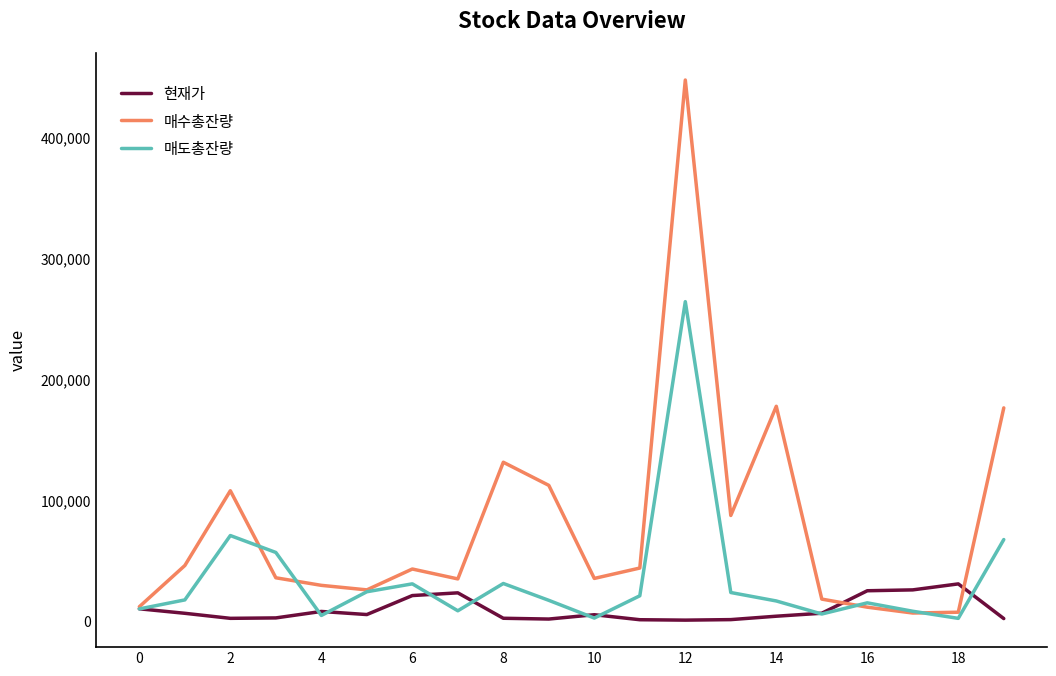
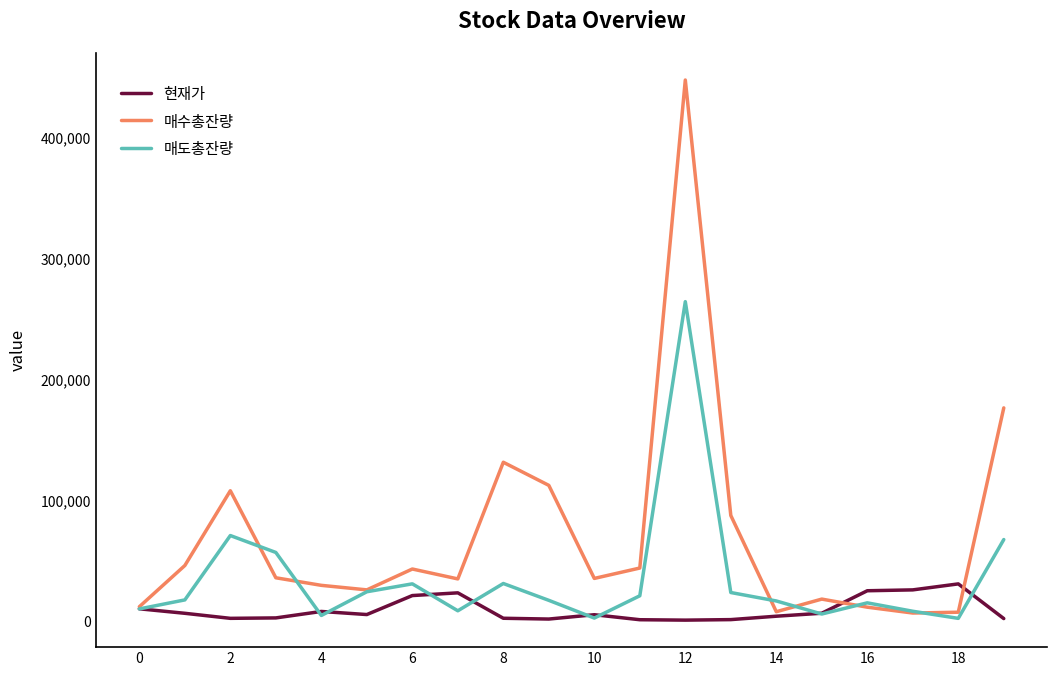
  {
    "현재가": {
      "2": "3,000",
      "4": "8,000",
      "6": "21,000",
      "8": "3,000",
      "10": "6,000",
      "12": "1,000",
      "14": "4,000",
      "16": "25,000",
      "18": "31,000"
    },
    "매수총잔량": {
      "2": "108,000",
      "4": "30,000",
      "6": "43,000",
      "8": "132,000",
      "10": "36,000",
      "12": "448,000",
-     "14": "178,000",
+     "14": "8,000",
      "16": "12,000",
      "18": "8,000"
    },
    "매도총잔량": {
      "2": "71,000",
      "4": "5,000",
      "6": "31,000",
      "8": "31,000",
      "10": "3,000",
      "12": "265,000",
      "14": "17,000",
      "16": "15,000",
      "18": "3,000"
    }
  }
